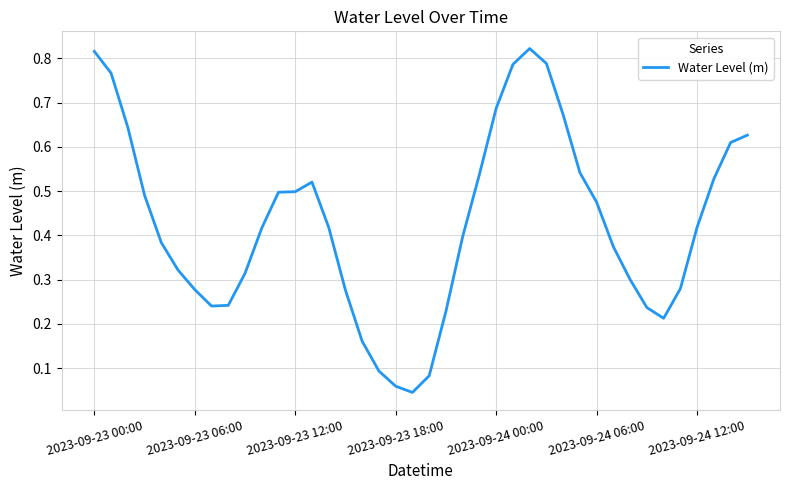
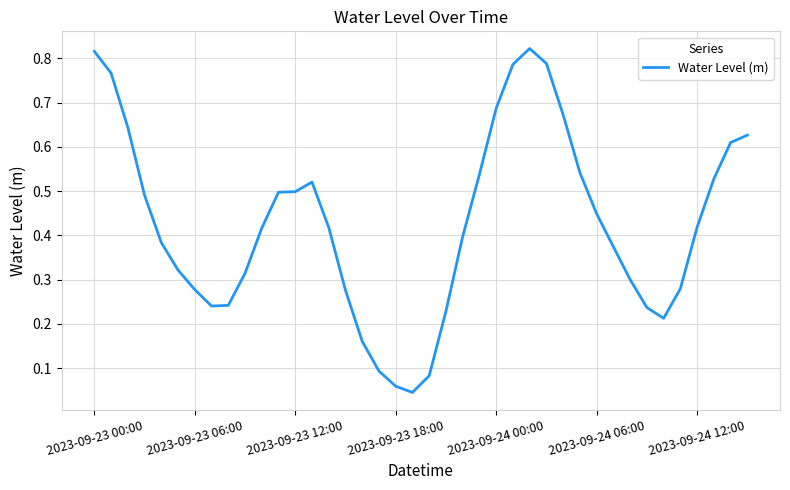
  {
    "2023-09-23 00:00": 0.82,
    "2023-09-23 06:00": 0.28,
    "2023-09-23 12:00": 0.50,
    "2023-09-23 18:00": 0.06,
    "2023-09-24 00:00": 0.69,
-   "2023-09-24 06:00": 0.48,
+   "2023-09-24 06:00": 0.45,
    "2023-09-24 12:00": 0.42
  }
